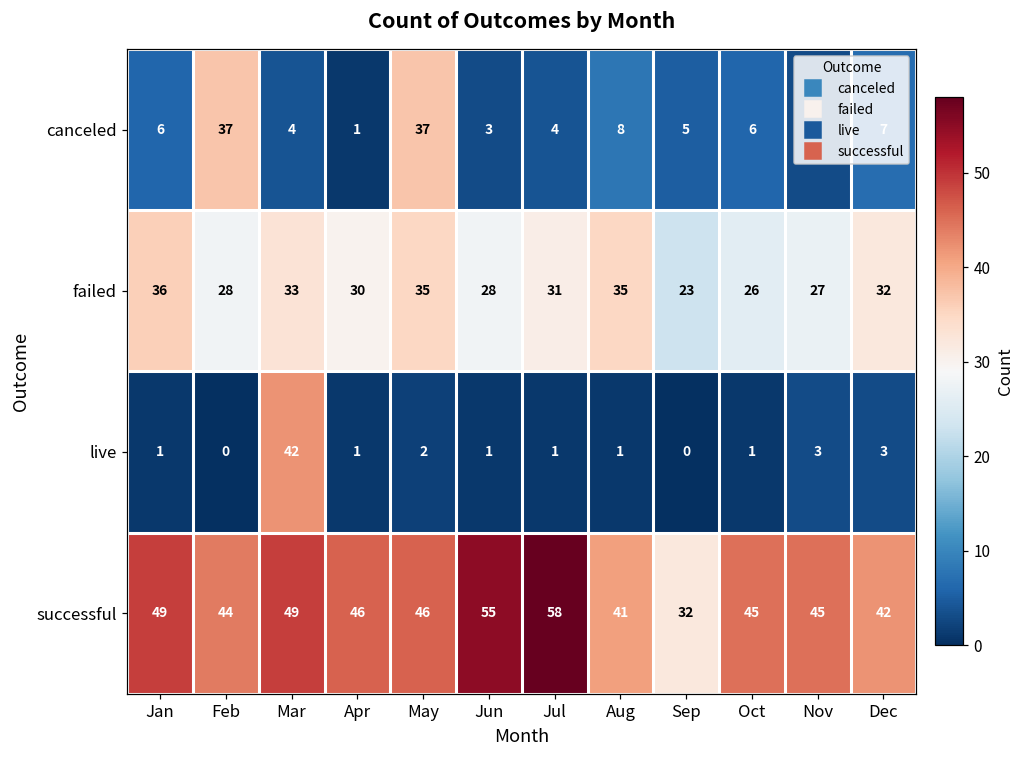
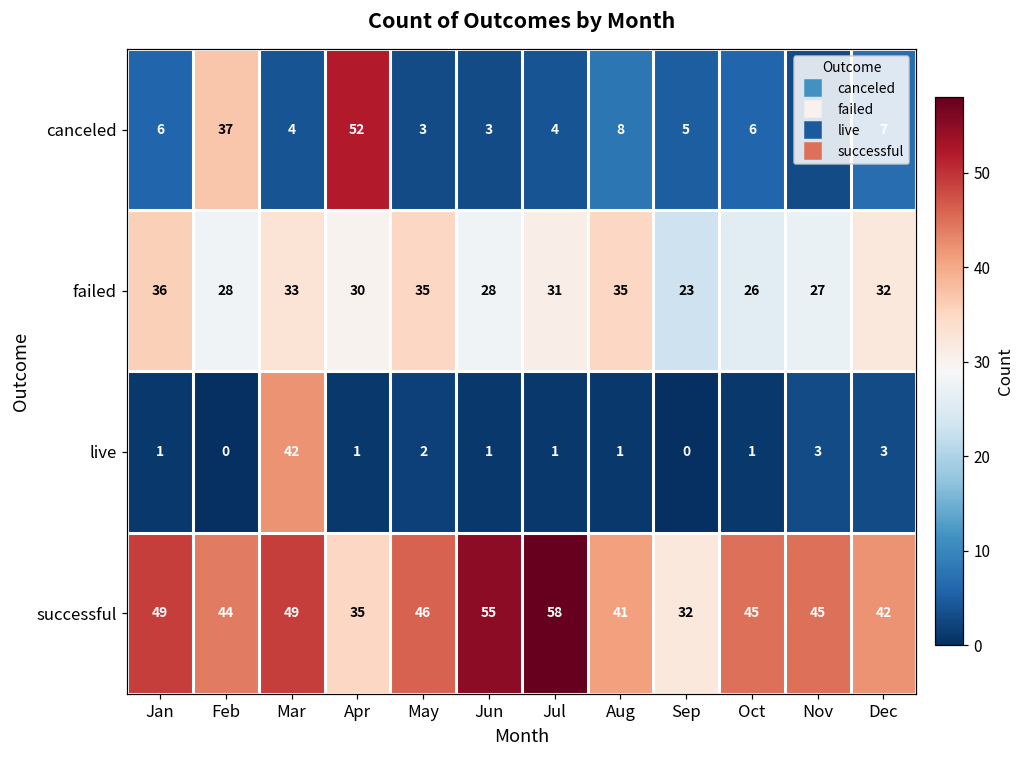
  {
    "canceled": {
      "Jan": 6,
      "Feb": 37,
      "Mar": 4,
-     "Apr": 1,
-     "May": 37,
+     "Apr": 52,
+     "May": 3,
      "Jun": 3,
      "Jul": 4,
      "Aug": 8,
      "Sep": 5,
      "Oct": 6
    },
    "failed": {
      "Jan": 36,
      "Feb": 28,
      "Mar": 33,
      "Apr": 30,
      "May": 35,
      "Jun": 28,
      "Jul": 31,
      "Aug": 35,
      "Sep": 23,
      "Oct": 26,
      "Nov": 27,
      "Dec": 32
    },
    "live": {
      "Jan": 1,
      "Feb": 0,
      "Mar": 42,
      "Apr": 1,
      "May": 2,
      "Jun": 1,
      "Jul": 1,
      "Aug": 1,
      "Sep": 0,
      "Oct": 1,
      "Nov": 3,
      "Dec": 3
    },
    "successful": {
      "Jan": 49,
      "Feb": 44,
      "Mar": 49,
-     "Apr": 46,
+     "Apr": 35,
      "May": 46,
      "Jun": 55,
      "Jul": 58,
      "Aug": 41,
      "Sep": 32,
      "Oct": 45,
      "Nov": 45,
      "Dec": 42
    }
  }
